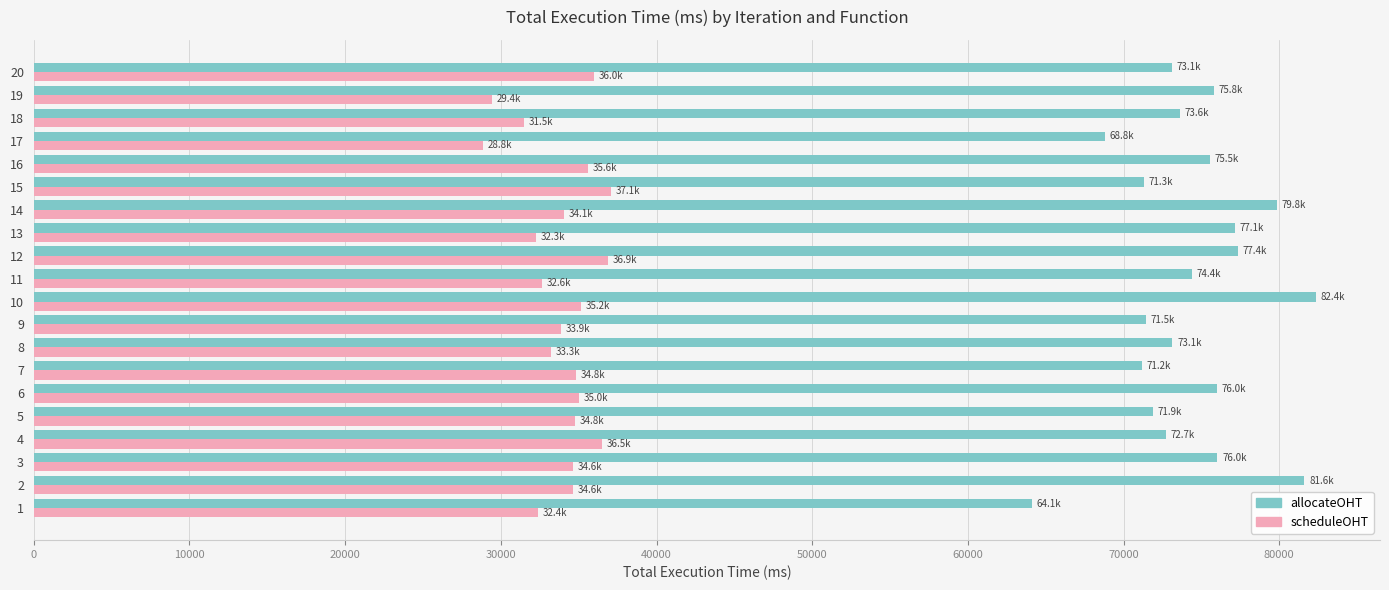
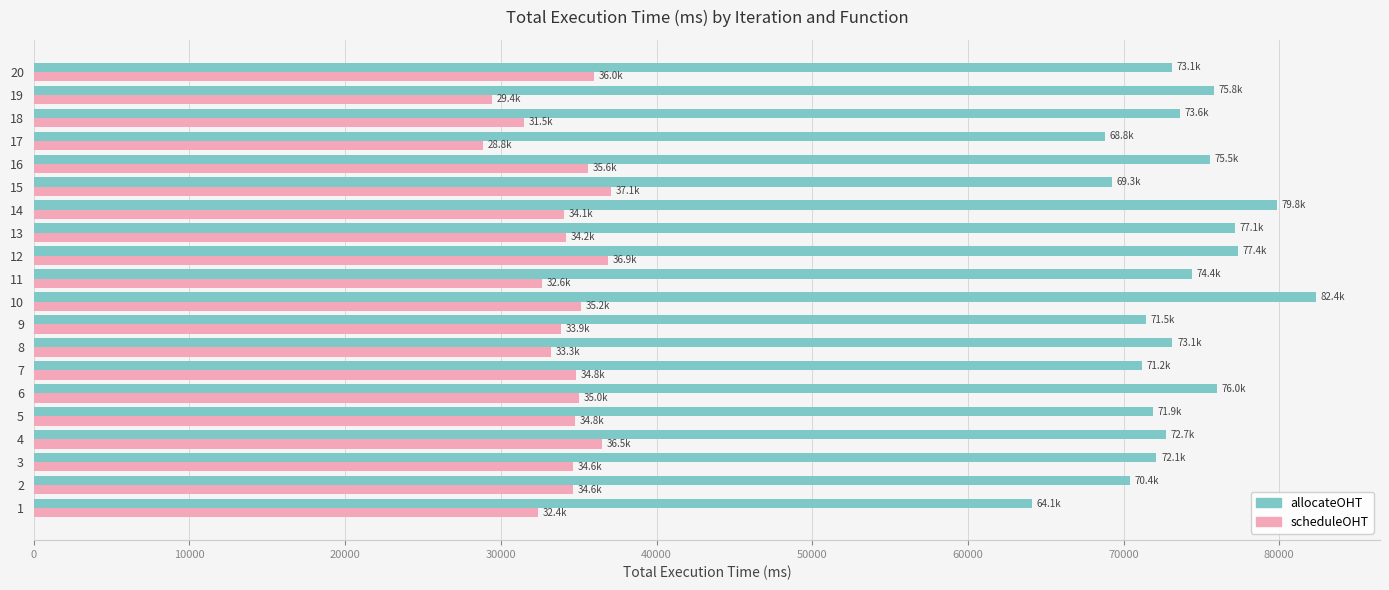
  {
    "allocateOHT": {
      "20": "73.1k",
      "19": "75.8k",
      "18": "73.6k",
      "17": "68.8k",
      "16": "75.5k",
-     "15": "71.3k",
+     "15": "69.3k",
      "14": "79.8k",
      "13": "77.1k",
      "12": "77.4k",
      "11": "74.4k",
      "10": "82.4k",
      "9": "71.5k",
      "8": "73.1k",
      "7": "71.2k",
      "6": "76.0k",
      "5": "71.9k",
      "4": "72.7k",
-     "3": "76.0k",
-     "2": "81.6k",
+     "3": "72.1k",
+     "2": "70.4k",
      "1": "64.1k"
    },
    "scheduleOHT": {
      "20": "36.0k",
      "19": "29.4k",
      "18": "31.5k",
      "17": "28.8k",
      "16": "35.6k",
      "15": "37.1k",
      "14": "34.1k",
-     "13": "32.3k",
+     "13": "34.2k",
      "12": "36.9k",
      "11": "32.6k",
      "10": "35.2k",
      "9": "33.9k",
      "8": "33.3k",
      "7": "34.8k",
      "6": "35.0k",
      "5": "34.8k",
      "4": "36.5k",
      "3": "34.6k",
      "2": "34.6k",
      "1": "32.4k"
    }
  }
